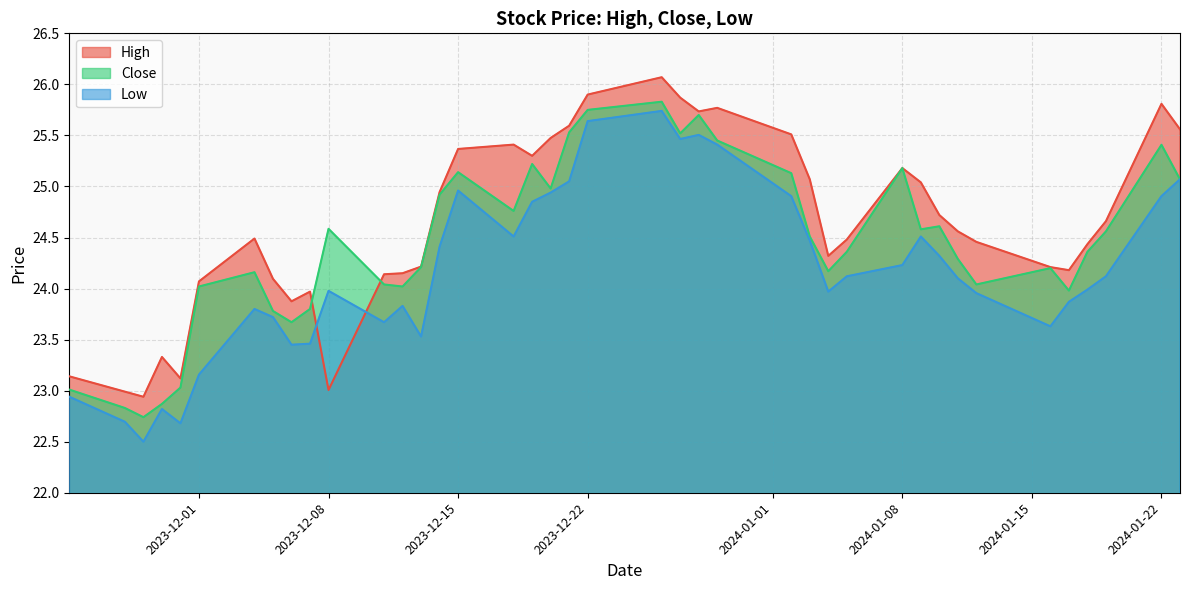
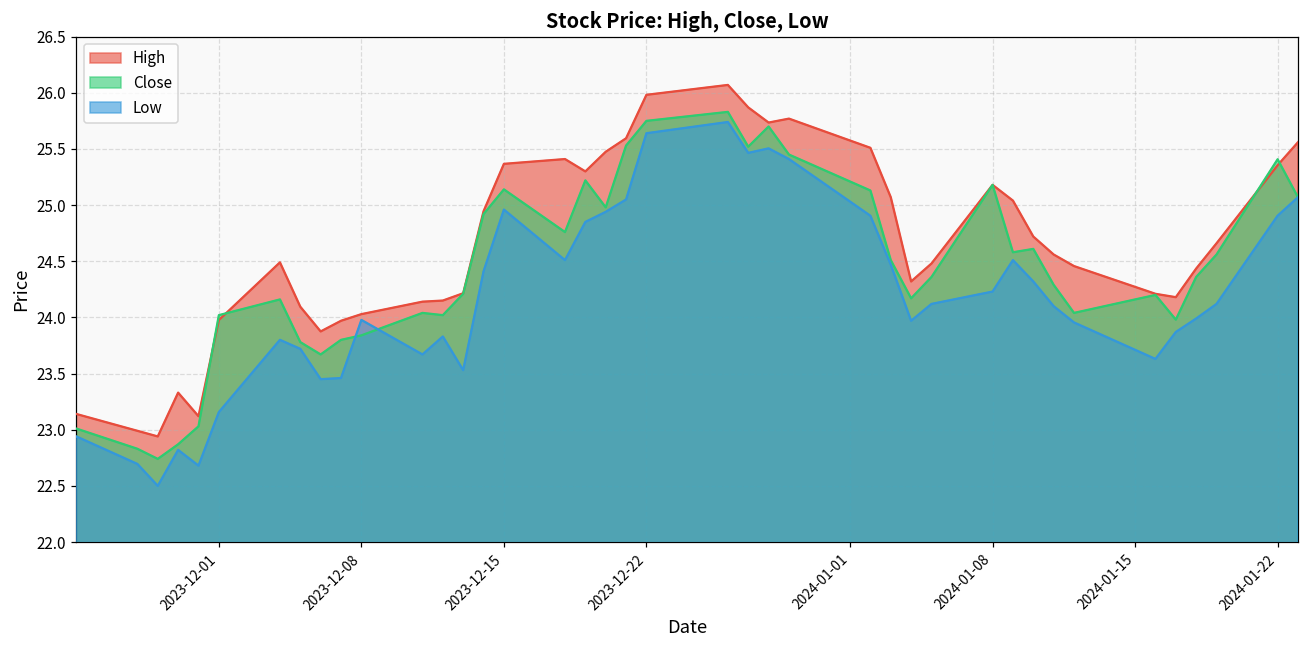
  {
    "High": {
-     "2023-12-01": 24.07,
-     "2023-12-08": 23.01,
+     "2023-12-01": 23.98,
+     "2023-12-08": 24.03,
      "2023-12-15": 25.37,
-     "2023-12-22": 25.90,
-     "2024-01-22": 25.81
+     "2023-12-22": 25.98,
+     "2024-01-22": 25.35
    },
    "Close": {
      "2023-12-01": 24.02,
-     "2023-12-08": 24.59,
+     "2023-12-08": 23.84,
      "2023-12-15": 25.14,
      "2023-12-22": 25.75,
      "2024-01-22": 25.41
    },
    "Low": {
      "2023-12-01": 23.16,
      "2023-12-08": 23.98,
      "2023-12-15": 24.96,
      "2023-12-22": 25.64,
      "2024-01-08": 24.23,
      "2024-01-22": 24.91
    }
  }
